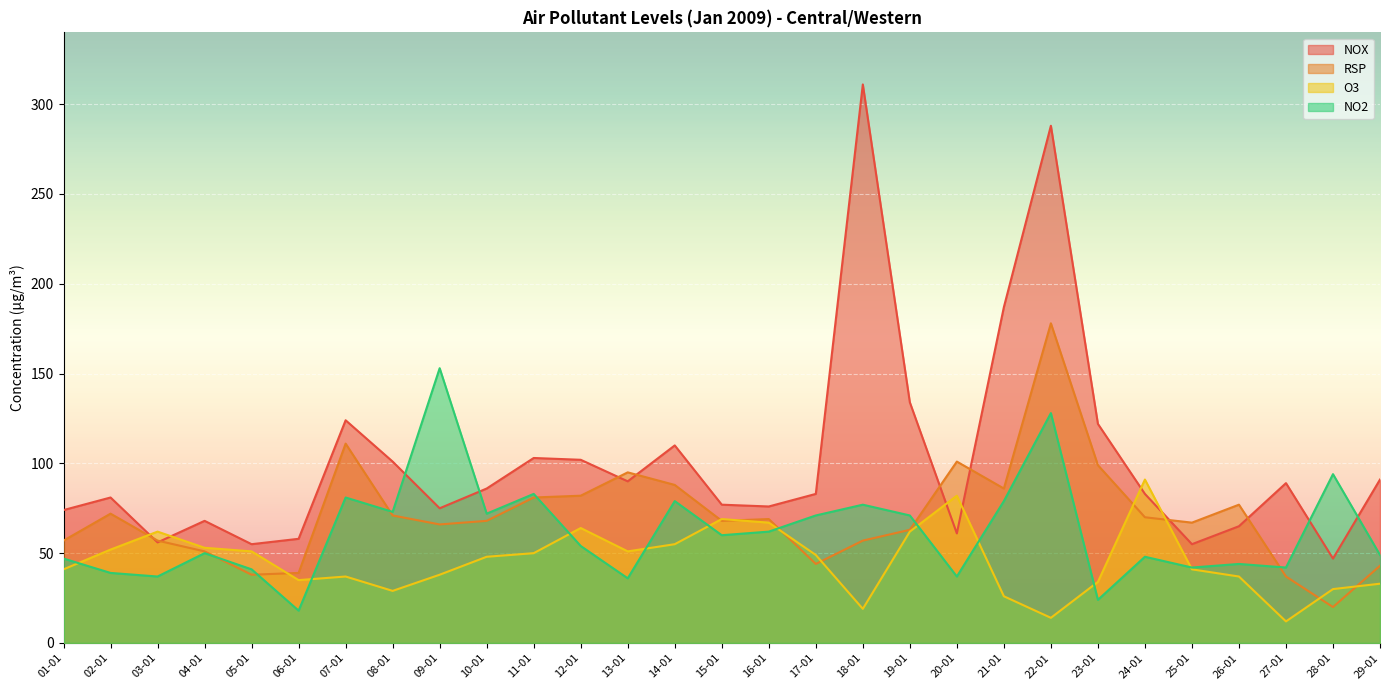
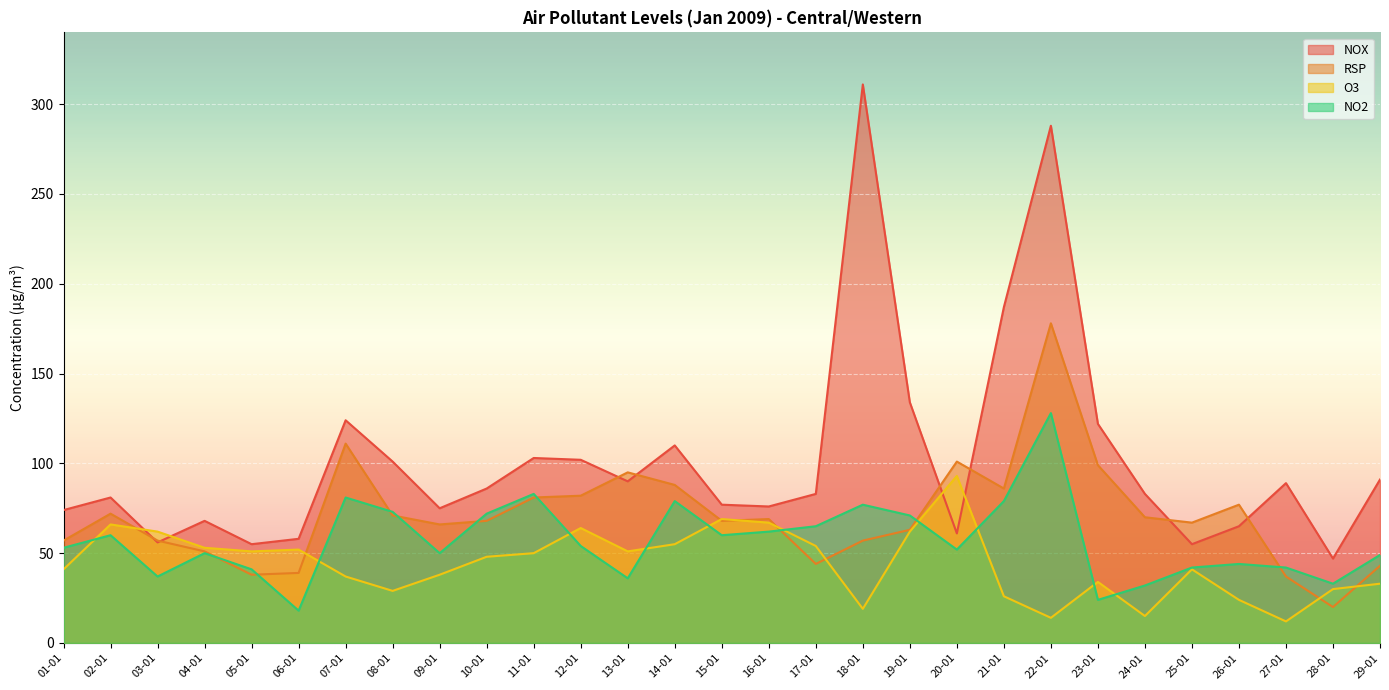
  {
    "O3": {
      "01-01": 41,
-     "02-01": 52,
+     "02-01": 66,
      "03-01": 62,
      "04-01": 53,
      "05-01": 51,
-     "06-01": 35,
+     "06-01": 52,
      "07-01": 37,
      "08-01": 29,
      "09-01": 38,
      "10-01": 48,
      "11-01": 50,
      "12-01": 64,
      "13-01": 51,
      "14-01": 55,
      "16-01": 67,
-     "17-01": 49,
+     "17-01": 54,
      "18-01": 19,
-     "20-01": 82,
+     "20-01": 93,
      "21-01": 26,
      "22-01": 14,
      "23-01": 34,
-     "24-01": 91,
-     "26-01": 37,
+     "24-01": 15,
+     "26-01": 24,
      "27-01": 12,
      "28-01": 30,
      "29-01": 33
    },
    "NO2": {
-     "01-01": 47,
-     "02-01": 39,
+     "01-01": 53,
+     "02-01": 60,
      "03-01": 37,
      "05-01": 41,
      "06-01": 18,
      "07-01": 81,
      "08-01": 73,
-     "09-01": 153,
+     "09-01": 50,
      "10-01": 72,
      "11-01": 83,
      "12-01": 54,
      "13-01": 36,
      "14-01": 79,
      "15-01": 60,
      "16-01": 62,
-     "17-01": 71,
+     "17-01": 65,
      "18-01": 77,
      "19-01": 71,
-     "20-01": 37,
+     "20-01": 52,
      "21-01": 79,
      "22-01": 128,
      "23-01": 24,
-     "24-01": 48,
+     "24-01": 32,
      "26-01": 44,
      "27-01": 42,
-     "28-01": 94,
+     "28-01": 33,
      "29-01": 49
    }
  }
